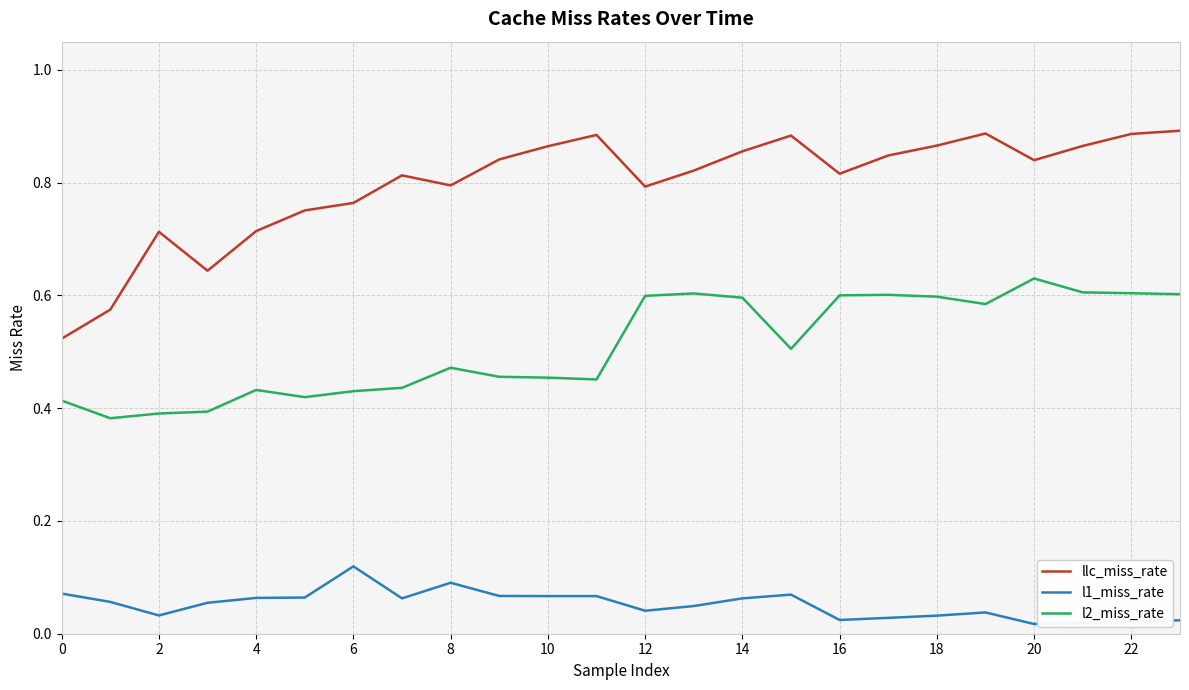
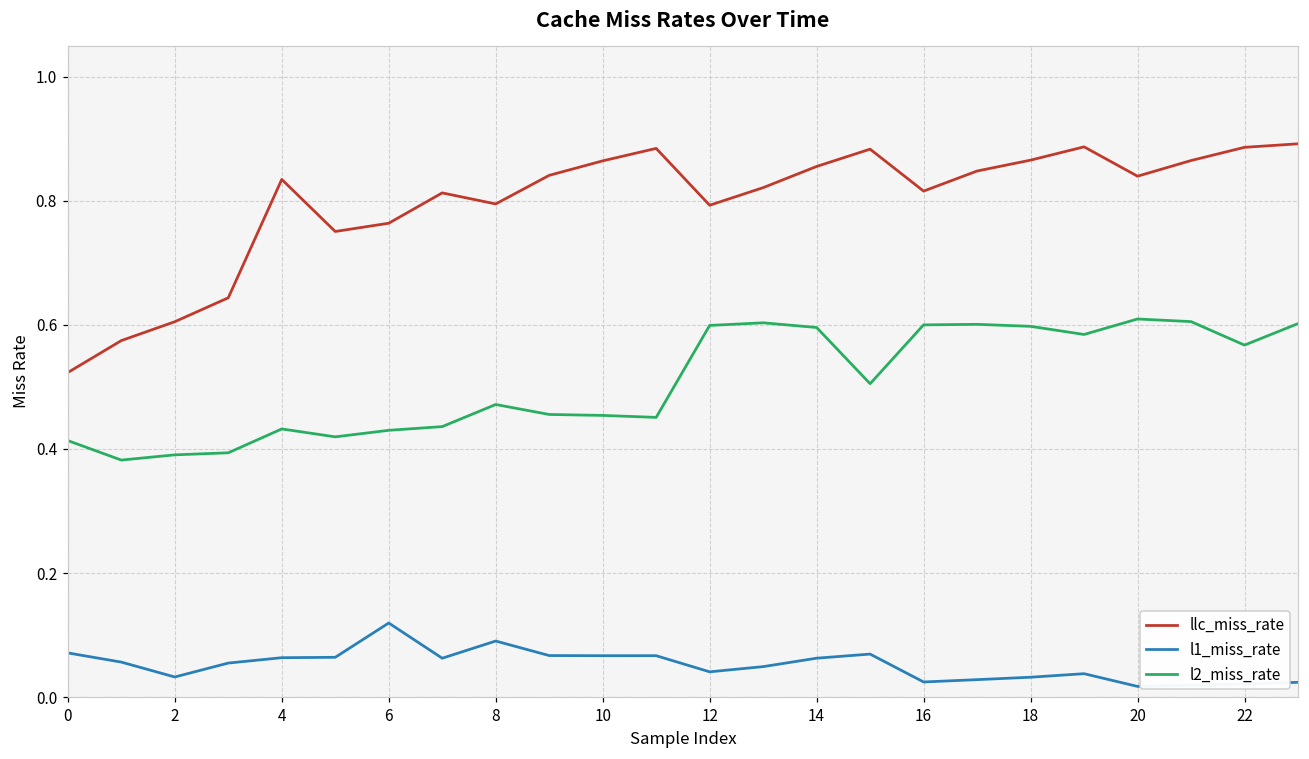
  {
    "llc_miss_rate": {
      "0": 0.52,
-     "2": 0.71,
-     "4": 0.71,
+     "2": 0.61,
+     "4": 0.83,
      "6": 0.76,
      "8": 0.80,
      "10": 0.86,
      "12": 0.79,
      "14": 0.86,
      "16": 0.82,
      "18": 0.87,
      "20": 0.84,
      "22": 0.89
    },
    "l1_miss_rate": {
      "0": 0.07,
      "2": 0.03,
      "4": 0.06,
      "6": 0.12,
      "8": 0.09,
      "10": 0.07,
      "12": 0.04,
      "14": 0.06,
      "16": 0.02,
      "18": 0.03,
      "20": 0.02
    },
    "l2_miss_rate": {
      "0": 0.41,
      "2": 0.39,
      "4": 0.43,
      "6": 0.43,
      "8": 0.47,
      "10": 0.45,
      "12": 0.60,
      "14": 0.60,
      "16": 0.60,
      "18": 0.60,
-     "20": 0.63,
-     "22": 0.60
+     "20": 0.61,
+     "22": 0.57
    }
  }
